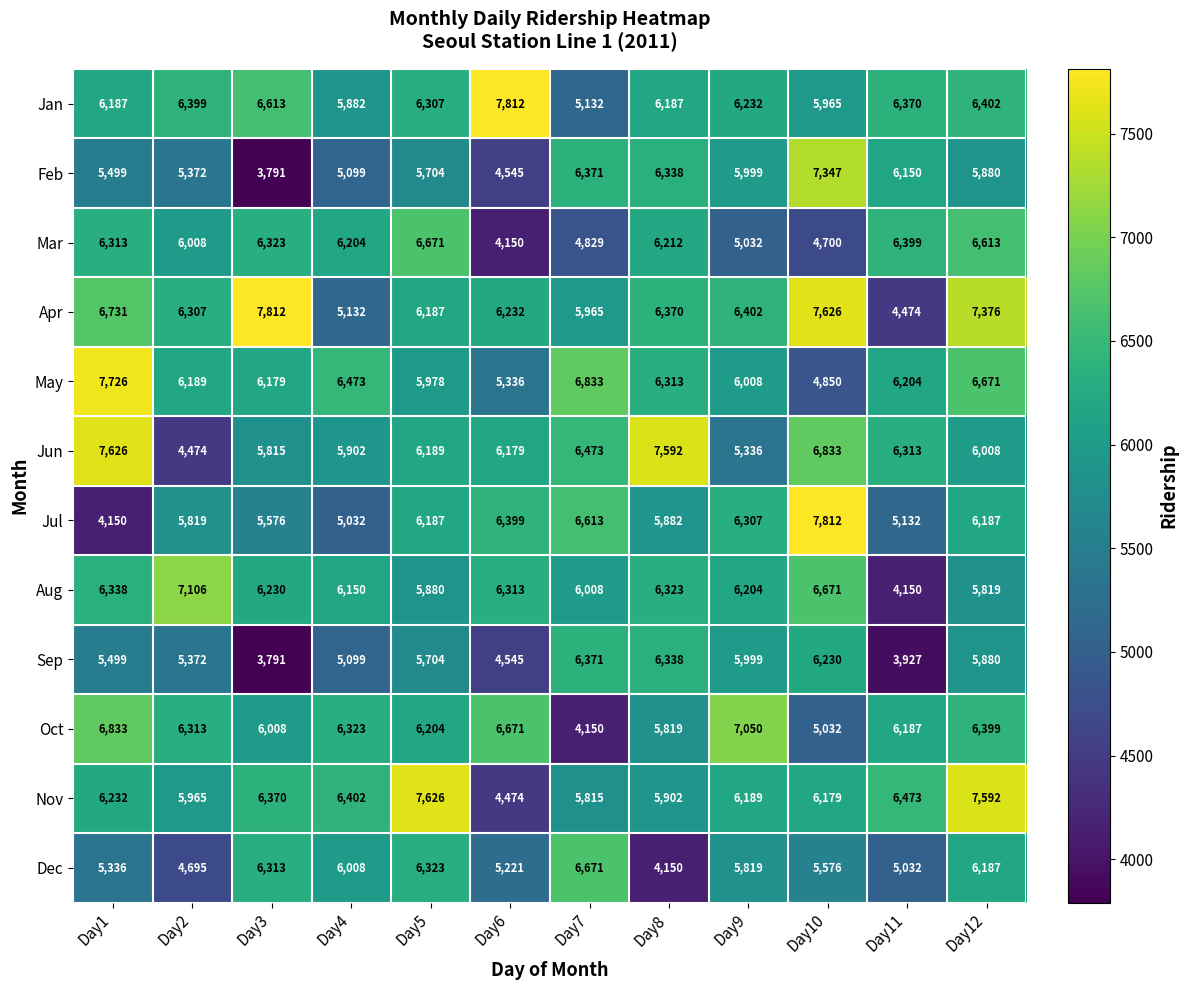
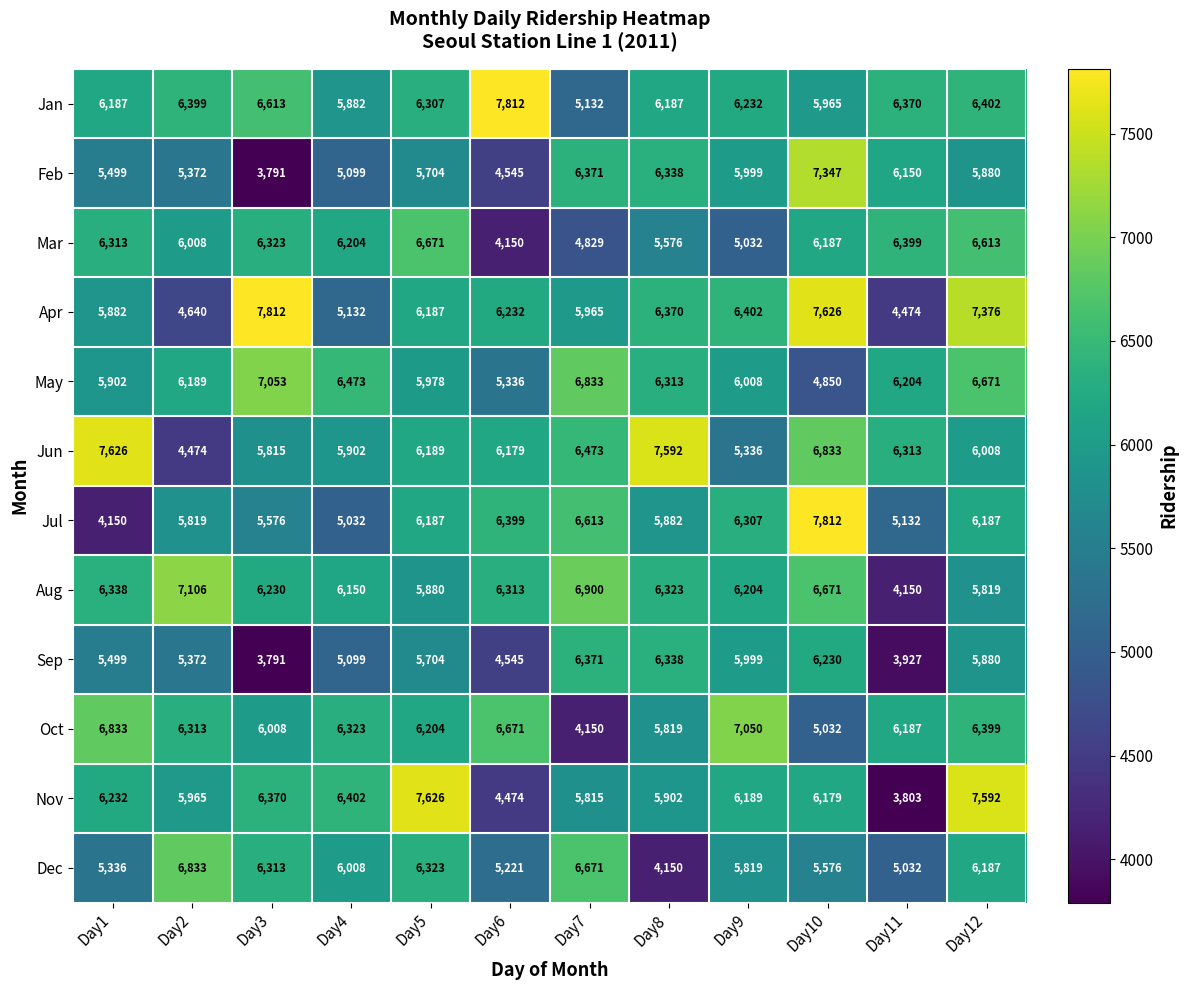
  {
    "Jan": {
      "Day1": "6,187",
      "Day2": "6,399",
      "Day3": "6,613",
      "Day4": "5,882",
      "Day5": "6,307",
      "Day6": "7,812",
      "Day7": "5,132",
      "Day8": "6,187",
      "Day9": "6,232",
      "Day10": "5,965",
      "Day11": "6,370",
      "Day12": "6,402"
    },
    "Feb": {
      "Day1": "5,499",
      "Day2": "5,372",
      "Day3": "3,791",
      "Day4": "5,099",
      "Day5": "5,704",
      "Day6": "4,545",
      "Day7": "6,371",
      "Day8": "6,338",
      "Day9": "5,999",
      "Day10": "7,347",
      "Day11": "6,150",
      "Day12": "5,880"
    },
    "Mar": {
      "Day1": "6,313",
      "Day2": "6,008",
      "Day3": "6,323",
      "Day4": "6,204",
      "Day5": "6,671",
      "Day6": "4,150",
      "Day7": "4,829",
-     "Day8": "6,212",
+     "Day8": "5,576",
      "Day9": "5,032",
-     "Day10": "4,700",
+     "Day10": "6,187",
      "Day11": "6,399",
      "Day12": "6,613"
    },
    "Apr": {
-     "Day1": "6,731",
-     "Day2": "6,307",
+     "Day1": "5,882",
+     "Day2": "4,640",
      "Day3": "7,812",
      "Day4": "5,132",
      "Day5": "6,187",
      "Day6": "6,232",
      "Day7": "5,965",
      "Day8": "6,370",
      "Day9": "6,402",
      "Day10": "7,626",
      "Day11": "4,474",
      "Day12": "7,376"
    },
    "May": {
-     "Day1": "7,726",
+     "Day1": "5,902",
      "Day2": "6,189",
-     "Day3": "6,179",
+     "Day3": "7,053",
      "Day4": "6,473",
      "Day5": "5,978",
      "Day6": "5,336",
      "Day7": "6,833",
      "Day8": "6,313",
      "Day9": "6,008",
      "Day10": "4,850",
      "Day11": "6,204",
      "Day12": "6,671"
    },
    "Jun": {
      "Day1": "7,626",
      "Day2": "4,474",
      "Day3": "5,815",
      "Day4": "5,902",
      "Day5": "6,189",
      "Day6": "6,179",
      "Day7": "6,473",
      "Day8": "7,592",
      "Day9": "5,336",
      "Day10": "6,833",
      "Day11": "6,313",
      "Day12": "6,008"
    },
    "Jul": {
      "Day1": "4,150",
      "Day2": "5,819",
      "Day3": "5,576",
      "Day4": "5,032",
      "Day5": "6,187",
      "Day6": "6,399",
      "Day7": "6,613",
      "Day8": "5,882",
      "Day9": "6,307",
      "Day10": "7,812",
      "Day11": "5,132",
      "Day12": "6,187"
    },
    "Aug": {
      "Day1": "6,338",
      "Day2": "7,106",
      "Day3": "6,230",
      "Day4": "6,150",
      "Day5": "5,880",
      "Day6": "6,313",
-     "Day7": "6,008",
+     "Day7": "6,900",
      "Day8": "6,323",
      "Day9": "6,204",
      "Day10": "6,671",
      "Day11": "4,150",
      "Day12": "5,819"
    },
    "Sep": {
      "Day1": "5,499",
      "Day2": "5,372",
      "Day3": "3,791",
      "Day4": "5,099",
      "Day5": "5,704",
      "Day6": "4,545",
      "Day7": "6,371",
      "Day8": "6,338",
      "Day9": "5,999",
      "Day10": "6,230",
      "Day11": "3,927",
      "Day12": "5,880"
    },
    "Oct": {
      "Day1": "6,833",
      "Day2": "6,313",
      "Day3": "6,008",
      "Day4": "6,323",
      "Day5": "6,204",
      "Day6": "6,671",
      "Day7": "4,150",
      "Day8": "5,819",
      "Day9": "7,050",
      "Day10": "5,032",
      "Day11": "6,187",
      "Day12": "6,399"
    },
    "Nov": {
      "Day1": "6,232",
      "Day2": "5,965",
      "Day3": "6,370",
      "Day4": "6,402",
      "Day5": "7,626",
      "Day6": "4,474",
      "Day7": "5,815",
      "Day8": "5,902",
      "Day9": "6,189",
      "Day10": "6,179",
-     "Day11": "6,473",
+     "Day11": "3,803",
      "Day12": "7,592"
    },
    "Dec": {
      "Day1": "5,336",
-     "Day2": "4,695",
+     "Day2": "6,833",
      "Day3": "6,313",
      "Day4": "6,008",
      "Day5": "6,323",
      "Day6": "5,221",
      "Day7": "6,671",
      "Day8": "4,150",
      "Day9": "5,819",
      "Day10": "5,576",
      "Day11": "5,032",
      "Day12": "6,187"
    }
  }
